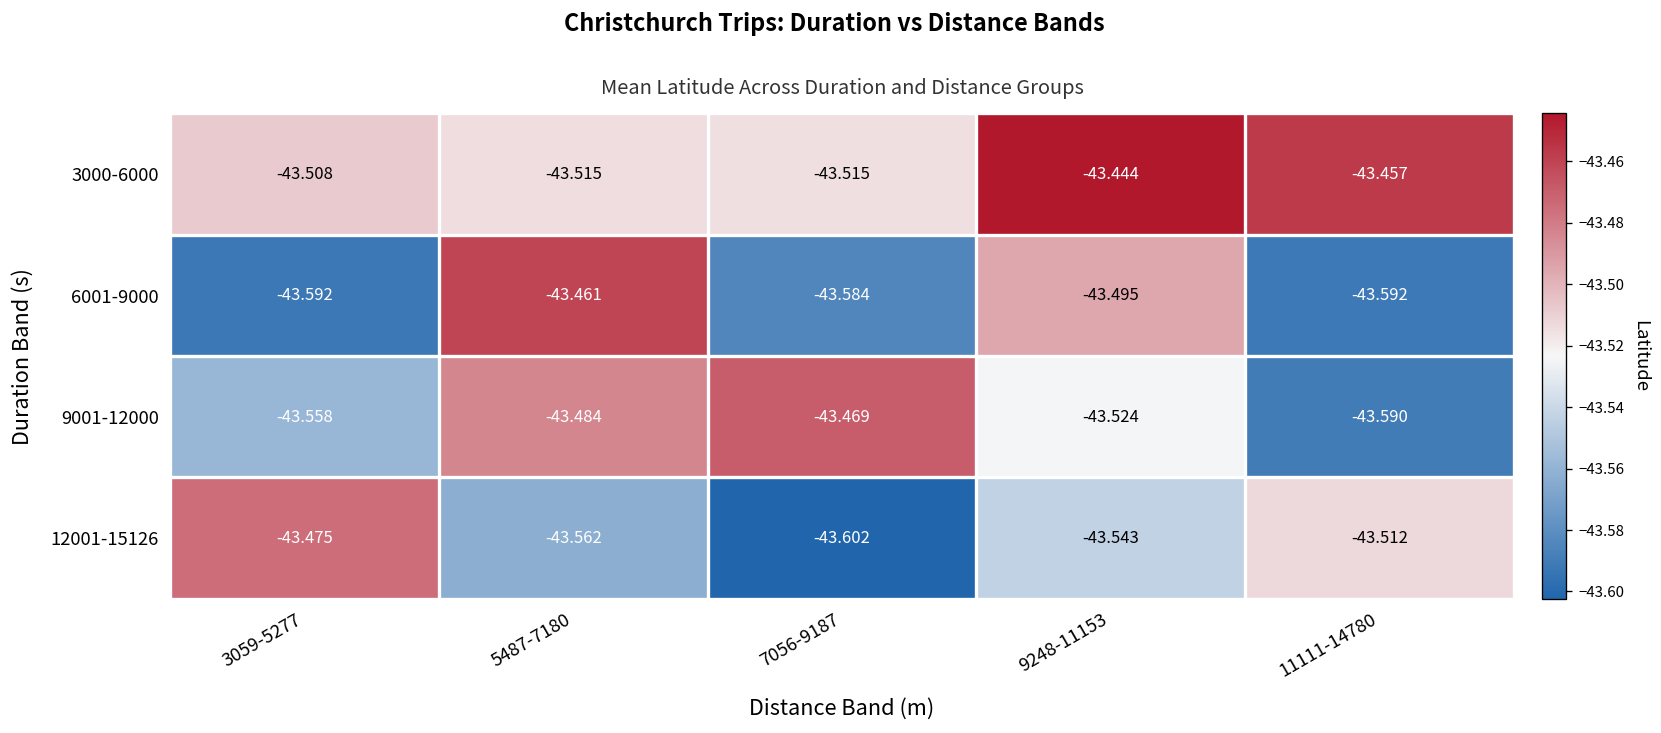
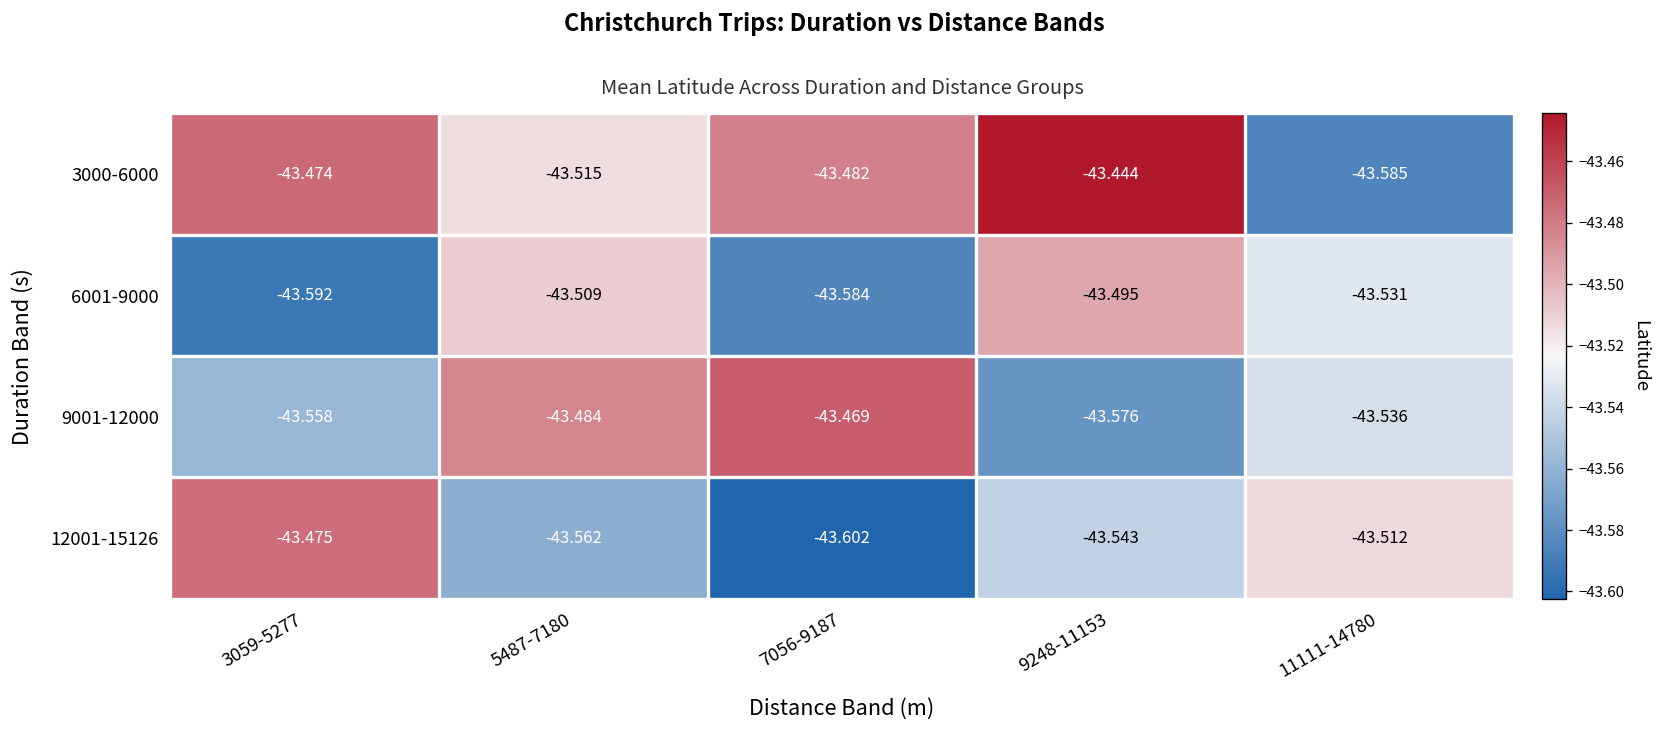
  {
    "3000-6000": {
-     "3059-5277": -43.508,
+     "3059-5277": -43.474,
      "5487-7180": -43.515,
-     "7056-9187": -43.515,
+     "7056-9187": -43.482,
      "9248-11153": -43.444,
-     "11111-14780": -43.457
+     "11111-14780": -43.585
    },
    "6001-9000": {
      "3059-5277": -43.592,
-     "5487-7180": -43.461,
+     "5487-7180": -43.509,
      "7056-9187": -43.584,
      "9248-11153": -43.495,
-     "11111-14780": -43.592
+     "11111-14780": -43.531
    },
    "9001-12000": {
      "3059-5277": -43.558,
      "5487-7180": -43.484,
      "7056-9187": -43.469,
-     "9248-11153": -43.524,
-     "11111-14780": -43.590
+     "9248-11153": -43.576,
+     "11111-14780": -43.536
    },
    "12001-15126": {
      "3059-5277": -43.475,
      "5487-7180": -43.562,
      "7056-9187": -43.602,
      "9248-11153": -43.543,
      "11111-14780": -43.512
    }
  }
